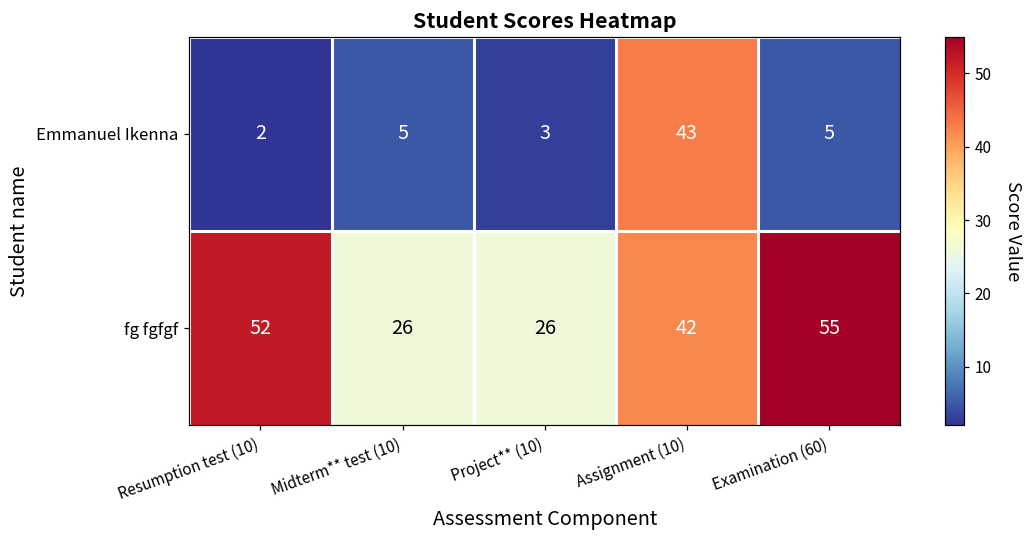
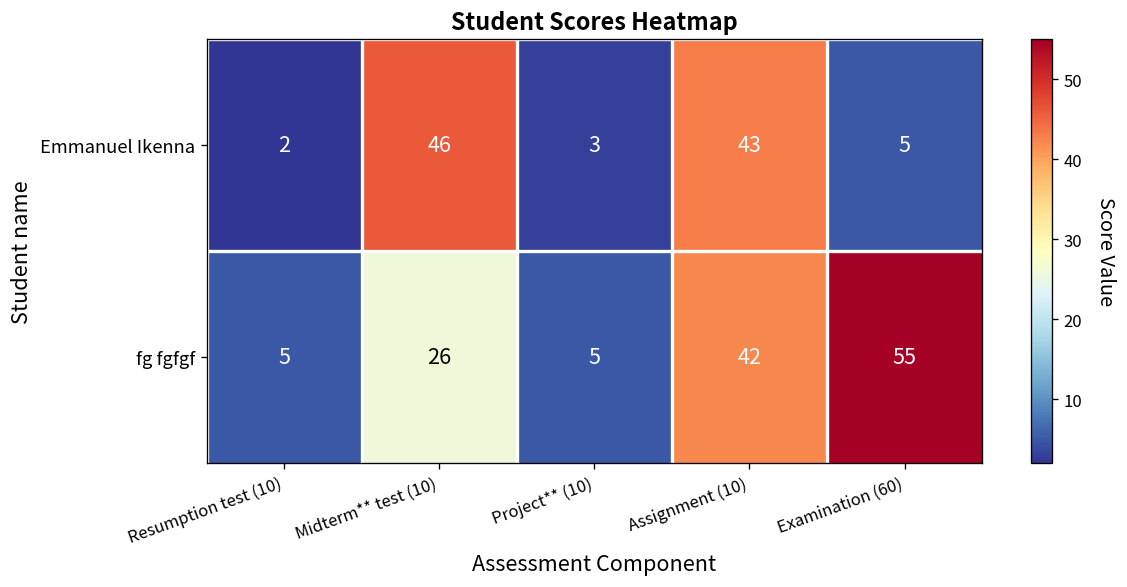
  {
    "Emmanuel Ikenna": {
      "Resumption test (10)": 2,
-     "Midterm** test (10)": 5,
+     "Midterm** test (10)": 46,
      "Project** (10)": 3,
      "Assignment (10)": 43,
      "Examination (60)": 5
    },
    "fg fgfgf": {
-     "Resumption test (10)": 52,
+     "Resumption test (10)": 5,
      "Midterm** test (10)": 26,
-     "Project** (10)": 26,
+     "Project** (10)": 5,
      "Assignment (10)": 42,
      "Examination (60)": 55
    }
  }
